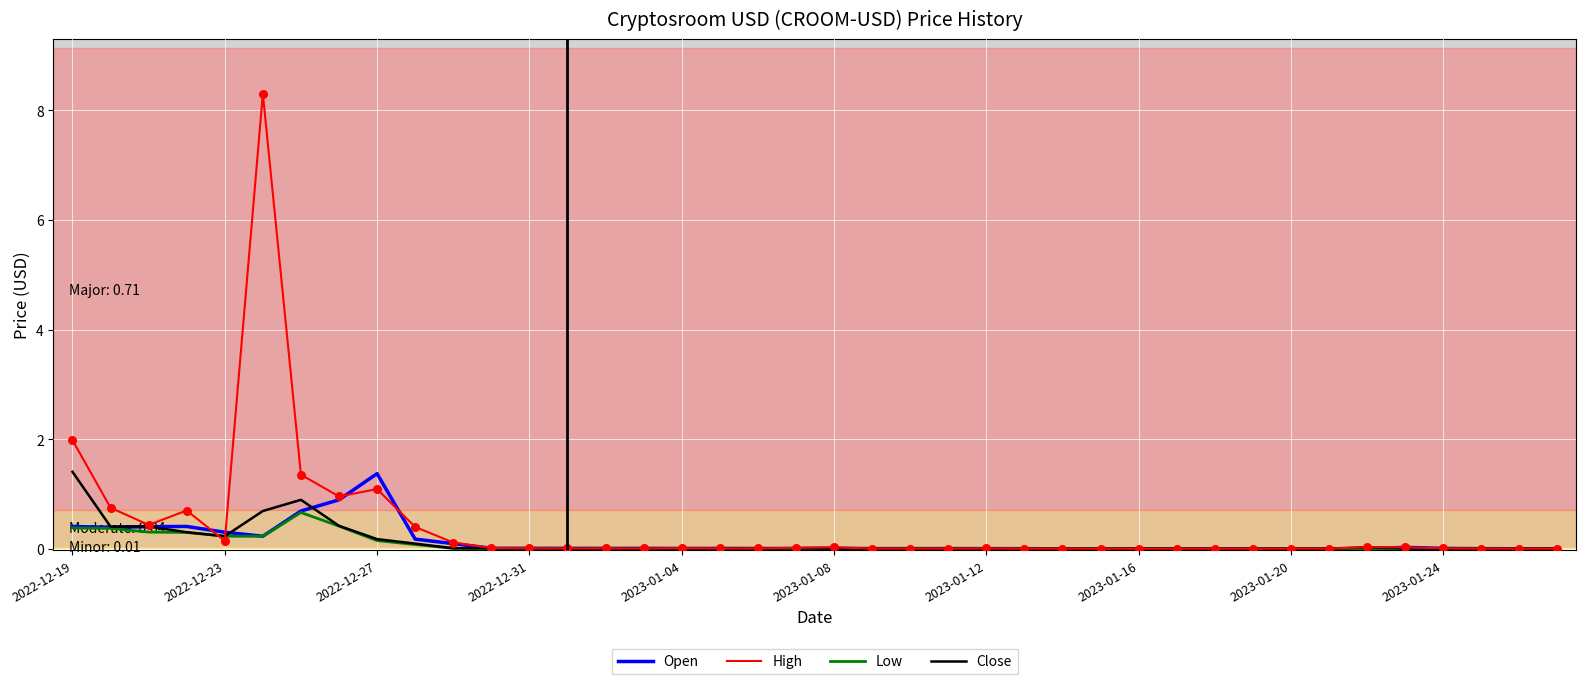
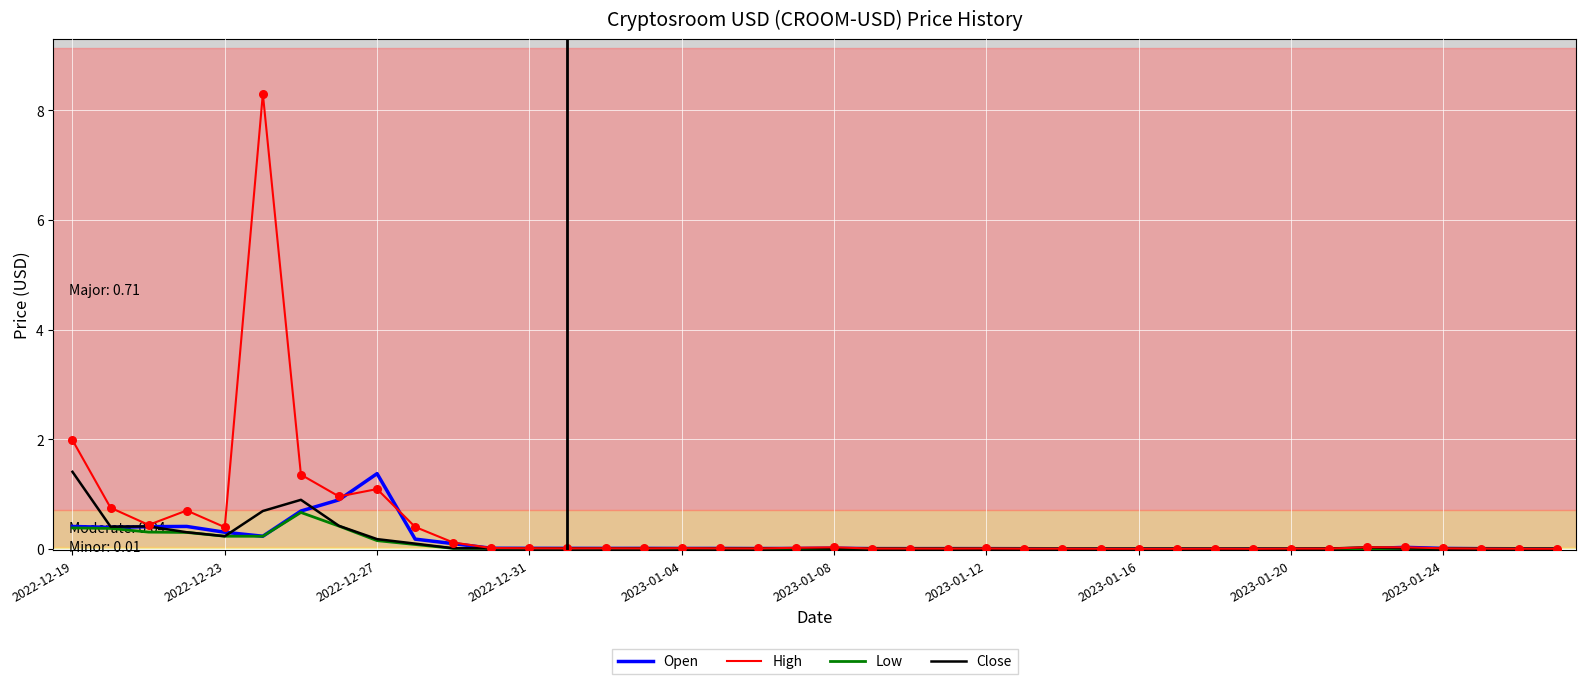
  {
    "Open": {
      "2022-12-23": 0.3,
      "2022-12-27": 1.4
    },
    "High": {
      "2022-12-19": 2.0,
-     "2022-12-23": 0.1,
+     "2022-12-23": 0.4,
      "2022-12-27": 1.1
    },
    "Close": {
      "2022-12-19": 1.4
    }
  }
